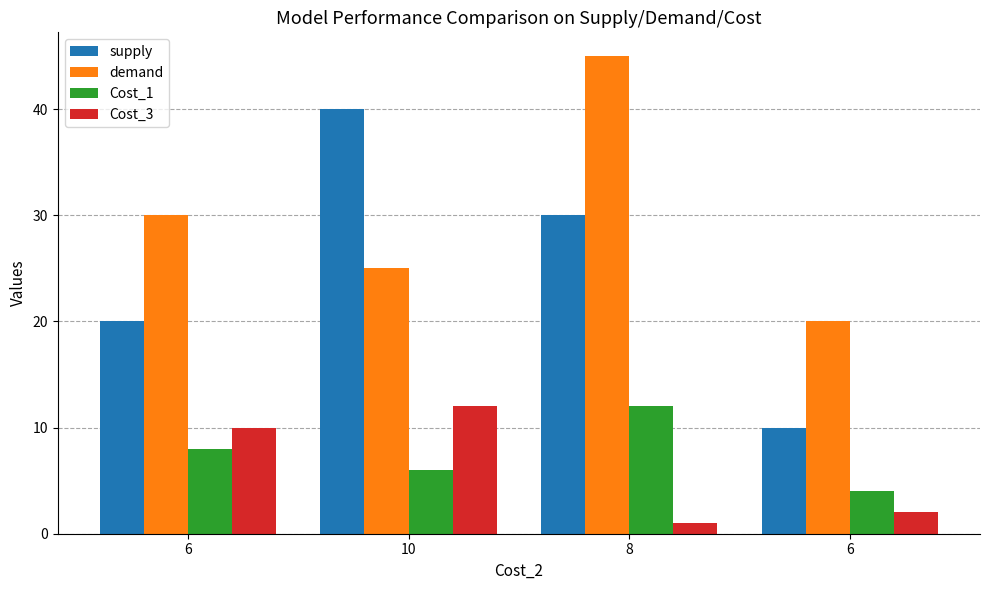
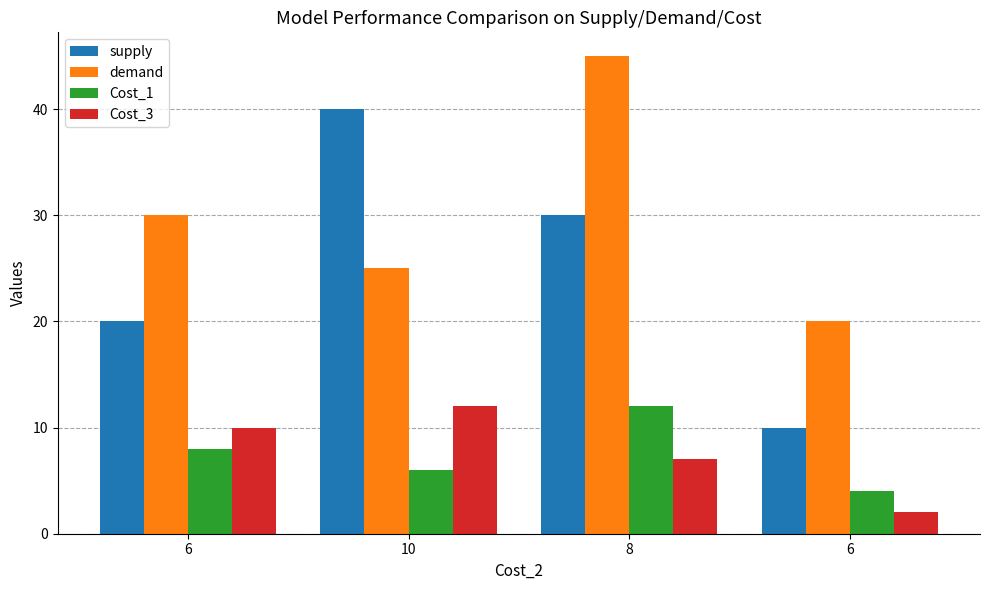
  {
    "supply": {
      "10": 40,
      "8": 30
    },
    "demand": {
      "10": 25,
      "8": 45
    },
    "Cost_1": {
      "10": 6,
      "8": 12
    },
    "Cost_3": {
      "10": 12,
-     "8": 1
+     "8": 7
    }
  }
